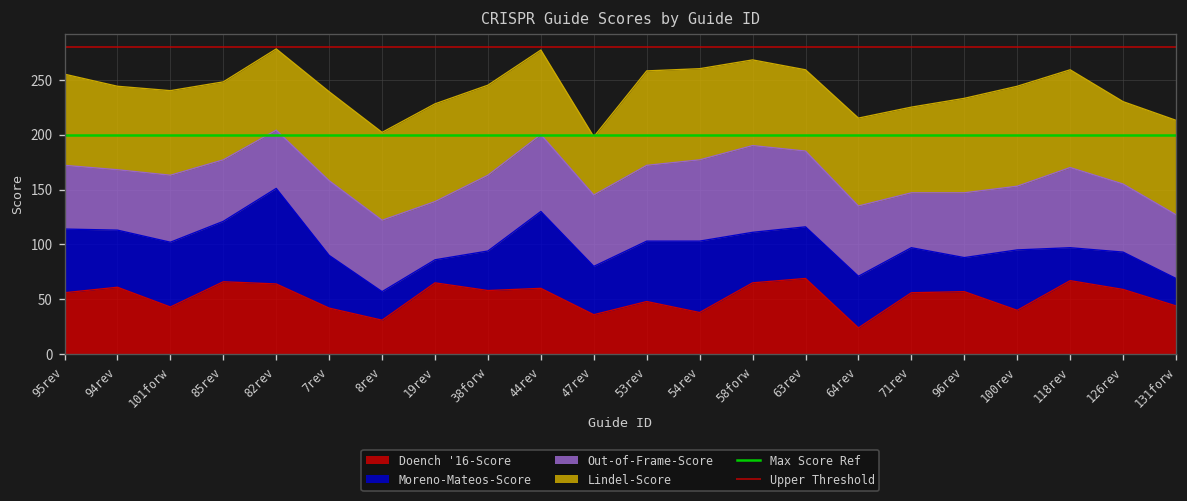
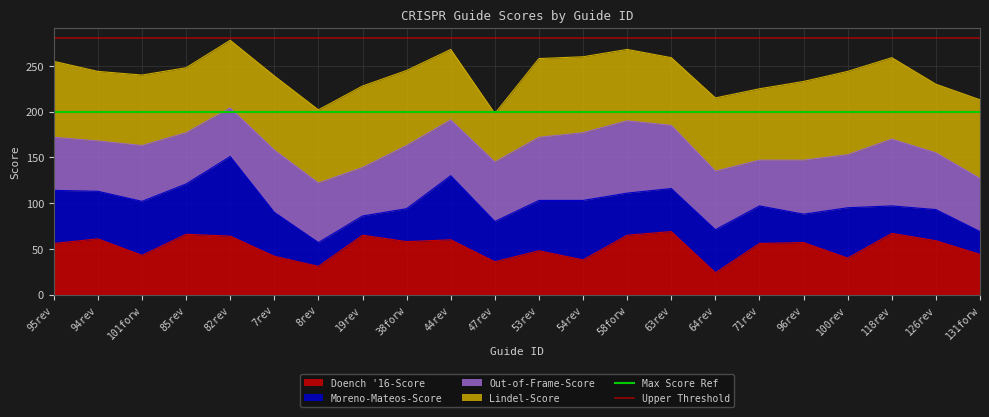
  {
    "Doench '16-Score": {
      "95rev": 60,
      "94rev": 60,
      "101forw": 40,
      "85rev": 70,
      "82rev": 60,
      "7rev": 40,
      "8rev": 30,
      "19rev": 70,
      "38forw": 60,
      "44rev": 60,
      "47rev": 40,
      "53rev": 50,
      "54rev": 40,
      "58forw": 70,
      "63rev": 70,
      "64rev": 20,
      "71rev": 60,
      "96rev": 60,
      "100rev": 40,
      "118rev": 70,
      "126rev": 60,
      "131forw": 40
    },
    "Moreno-Mateos-Score": {
      "95rev": 60,
      "94rev": 50,
      "101forw": 60,
      "85rev": 60,
      "82rev": 90,
      "7rev": 50,
      "8rev": 30,
      "19rev": 20,
      "38forw": 40,
      "44rev": 70,
      "47rev": 40,
      "53rev": 60,
      "54rev": 70,
      "58forw": 50,
      "63rev": 50,
      "64rev": 50,
      "71rev": 40,
      "96rev": 30,
      "100rev": 60,
      "118rev": 30,
      "126rev": 30,
      "131forw": 30
    },
    "Out-of-Frame-Score": {
      "95rev": 60,
      "94rev": 60,
      "101forw": 60,
      "85rev": 60,
      "82rev": 50,
      "7rev": 70,
      "8rev": 70,
      "19rev": 50,
      "38forw": 70,
-     "44rev": 70,
+     "44rev": 60,
      "47rev": 70,
      "53rev": 70,
      "54rev": 70,
      "58forw": 80,
      "63rev": 70,
      "64rev": 60,
      "71rev": 50,
      "96rev": 60,
      "100rev": 60,
      "118rev": 70,
      "126rev": 60,
      "131forw": 60
    },
    "Lindel-Score": {
      "95rev": 80,
      "94rev": 80,
      "101forw": 80,
      "85rev": 70,
      "82rev": 70,
      "7rev": 80,
      "8rev": 80,
      "19rev": 90,
      "38forw": 80,
      "44rev": 80,
      "47rev": 50,
      "53rev": 90,
      "54rev": 80,
      "58forw": 80,
      "63rev": 70,
      "64rev": 80,
      "71rev": 80,
      "96rev": 90,
      "100rev": 90,
      "118rev": 90,
      "126rev": 80,
      "131forw": 90
    }
  }
